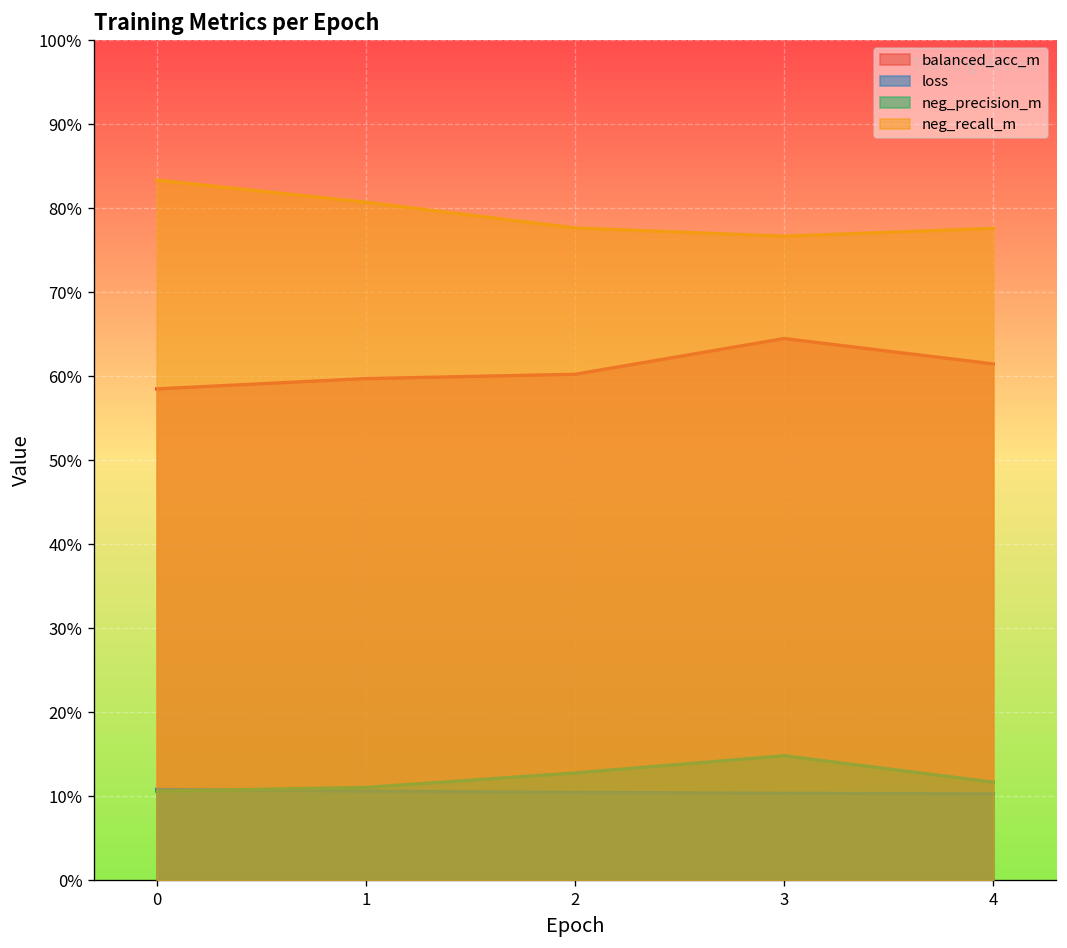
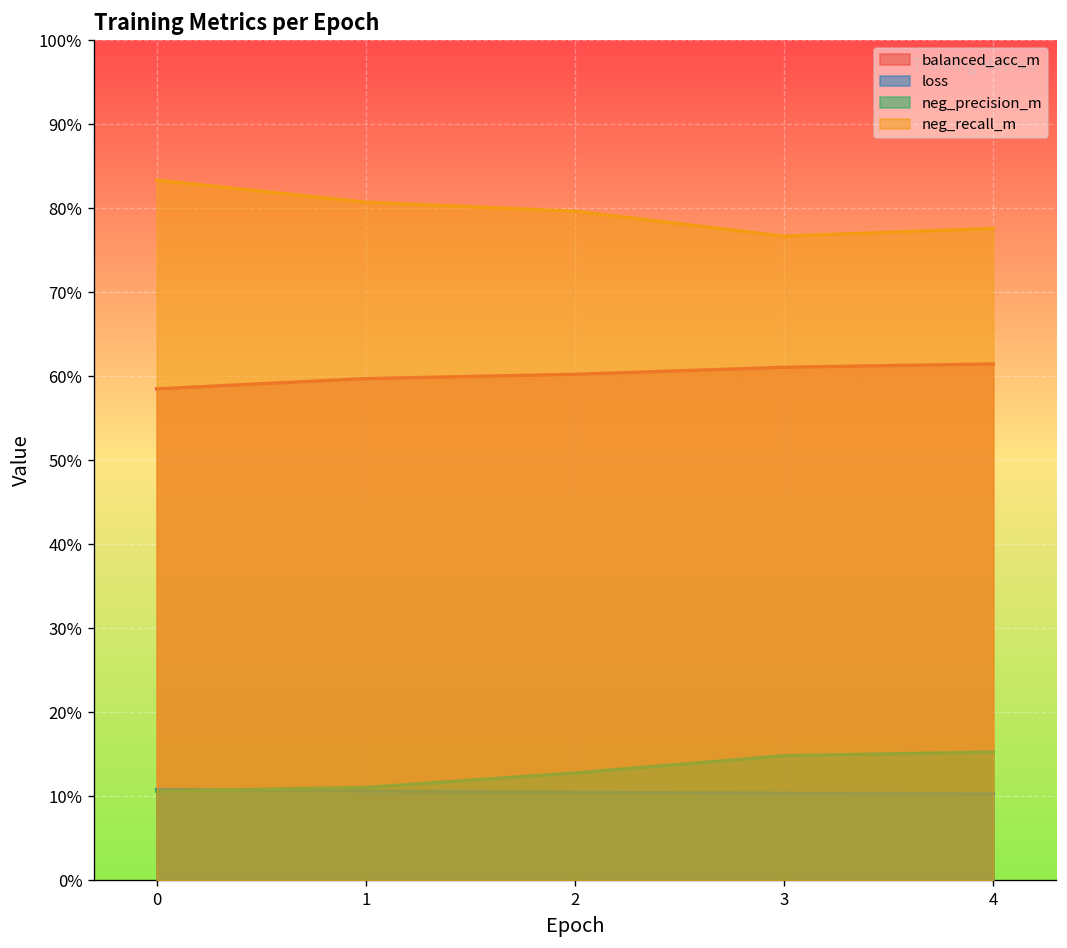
  {
    "balanced_acc_m": {
      "0": "58%",
      "1": "60%",
      "2": "60%",
-     "3": "64%",
+     "3": "61%",
      "4": "61%"
    },
    "loss": {
      "1": "11%",
      "2": "10%",
      "3": "10%",
      "4": "10%"
    },
    "neg_precision_m": {
      "1": "11%",
      "2": "13%",
      "3": "15%",
-     "4": "12%"
+     "4": "15%"
    },
    "neg_recall_m": {
      "0": "83%",
      "1": "81%",
-     "2": "78%",
+     "2": "80%",
      "3": "77%",
      "4": "78%"
    }
  }
